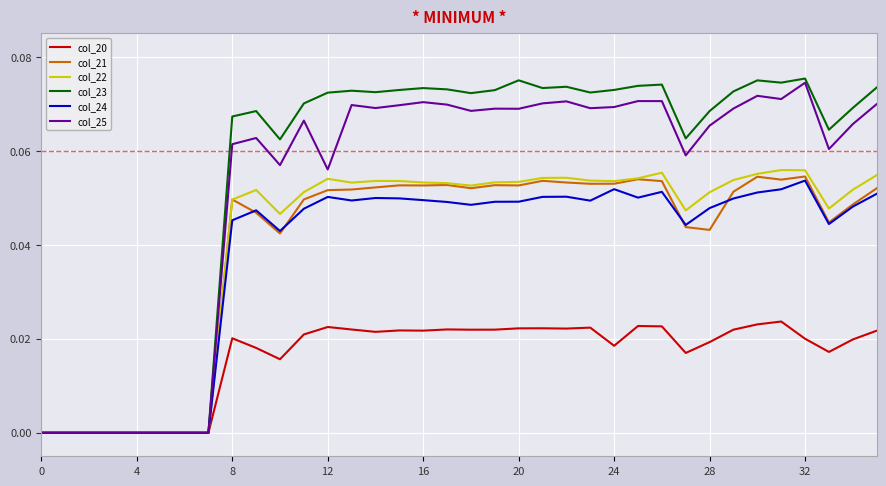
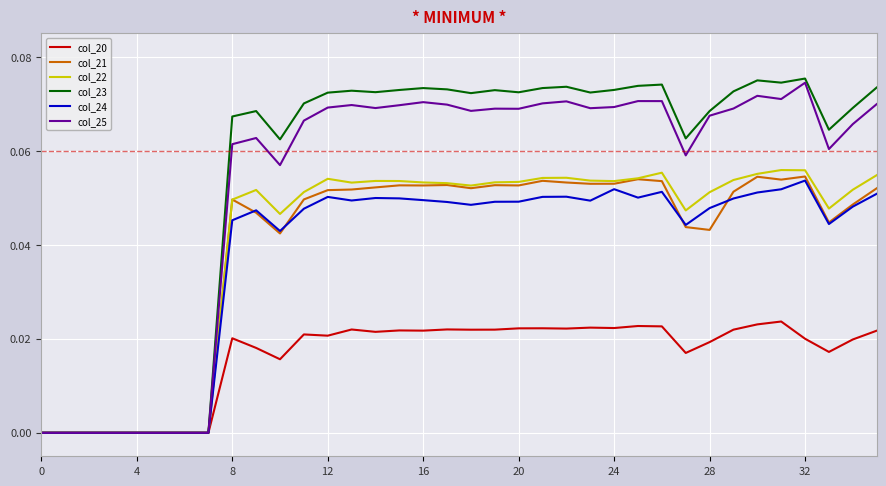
  {
    "col_20": {
      "8": 0.020,
-     "12": 0.023,
+     "12": 0.021,
      "16": 0.022,
      "20": 0.022,
-     "24": 0.019,
+     "24": 0.022,
      "28": 0.019,
      "32": 0.020
    },
    "col_21": {
      "12": 0.052,
      "16": 0.053,
      "20": 0.053,
      "24": 0.053,
      "28": 0.043,
      "32": 0.055
    },
    "col_22": {
      "12": 0.054,
      "16": 0.053,
      "20": 0.053,
      "24": 0.054,
      "28": 0.051,
      "32": 0.056
    },
    "col_23": {
      "8": 0.067,
      "12": 0.072,
      "16": 0.073,
-     "20": 0.075,
+     "20": 0.072,
      "24": 0.073,
      "28": 0.068,
      "32": 0.075
    },
    "col_24": {
      "8": 0.045,
      "12": 0.050,
      "16": 0.050,
      "20": 0.049,
      "24": 0.052,
      "28": 0.048,
      "32": 0.054
    },
    "col_25": {
      "8": 0.061,
-     "12": 0.056,
+     "12": 0.069,
      "16": 0.070,
      "20": 0.069,
      "24": 0.069,
-     "28": 0.065,
+     "28": 0.067,
      "32": 0.075
    }
  }
